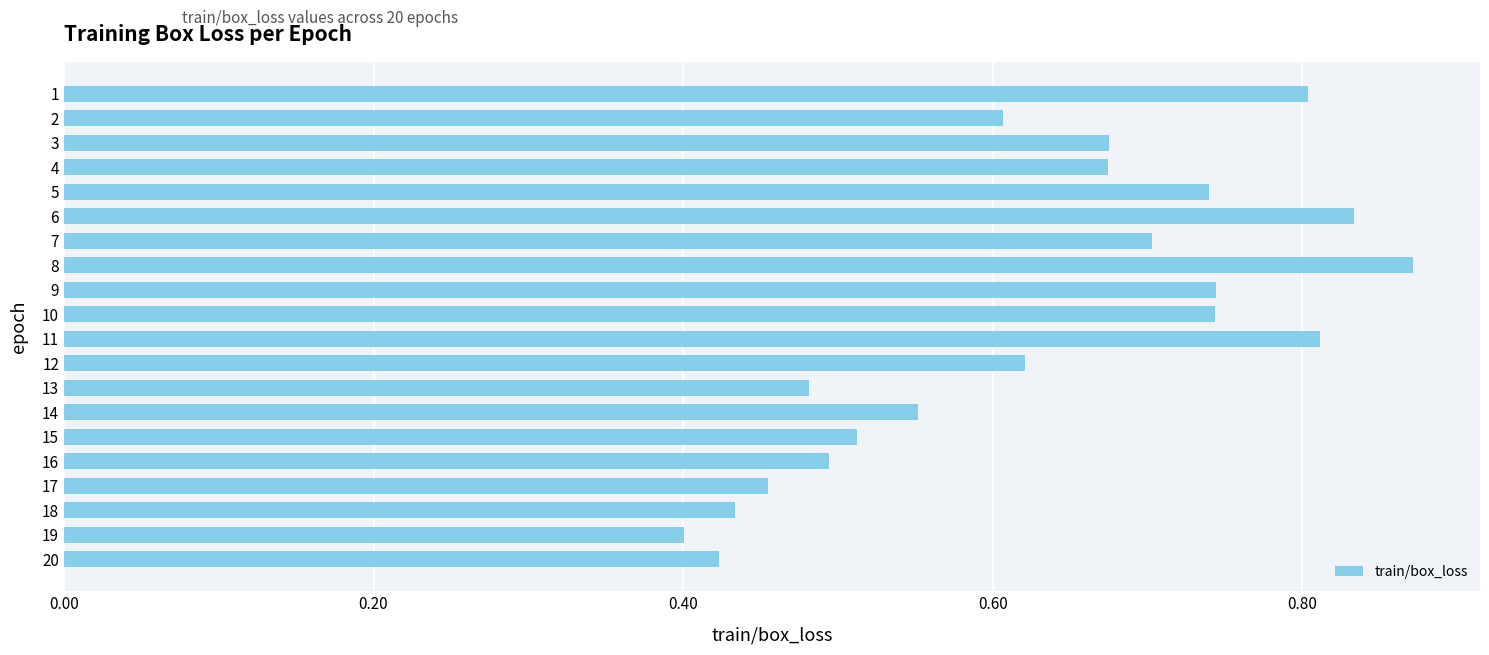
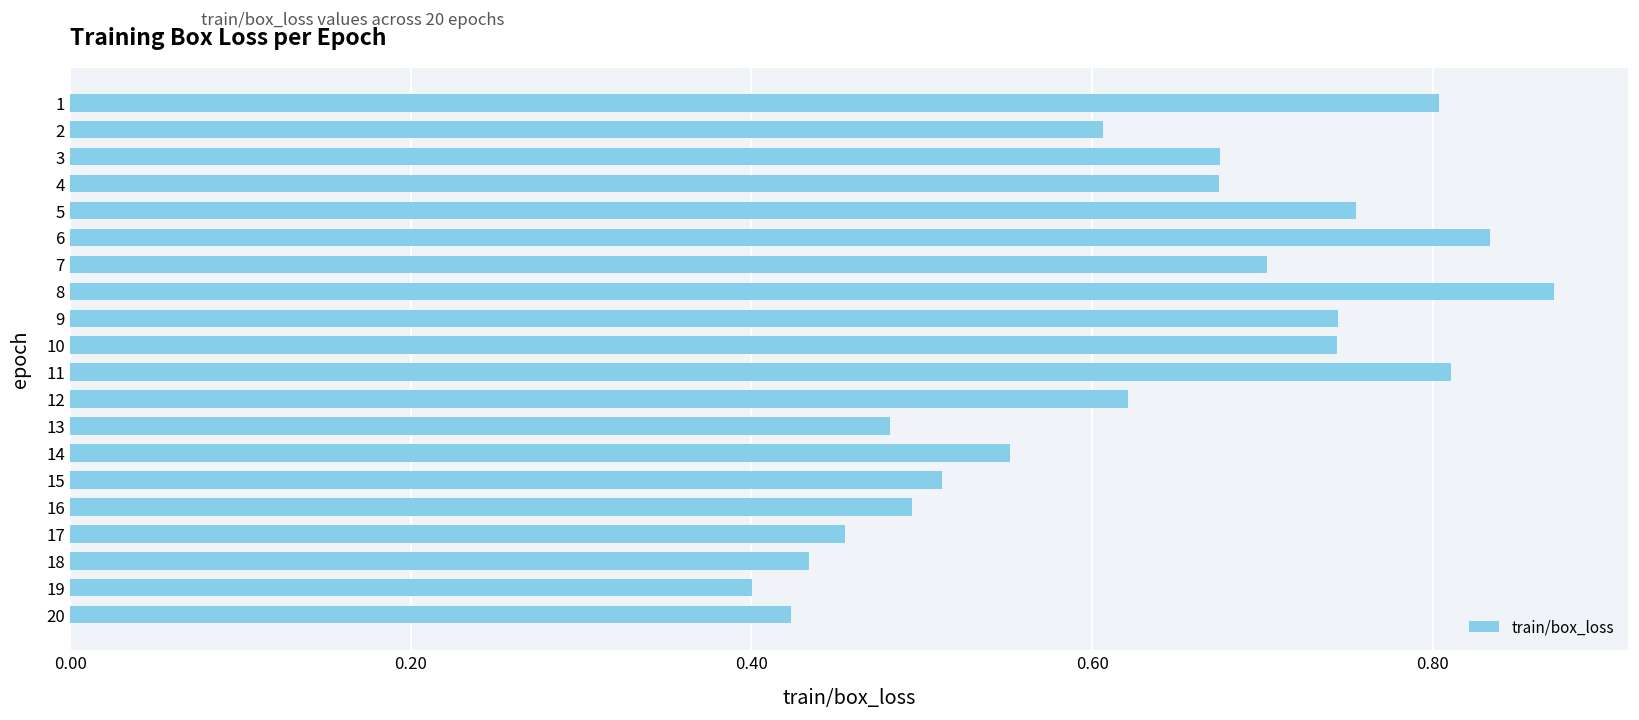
  {
    "1": 0.804,
    "2": 0.606,
    "3": 0.675,
    "4": 0.675,
-   "5": 0.740,
+   "5": 0.755,
    "6": 0.834,
    "7": 0.703,
    "8": 0.871,
    "9": 0.744,
    "10": 0.744,
    "11": 0.811,
    "12": 0.621,
    "13": 0.481,
    "14": 0.552,
    "15": 0.512,
    "16": 0.494,
    "17": 0.455,
    "18": 0.434,
    "19": 0.400,
    "20": 0.423
  }
